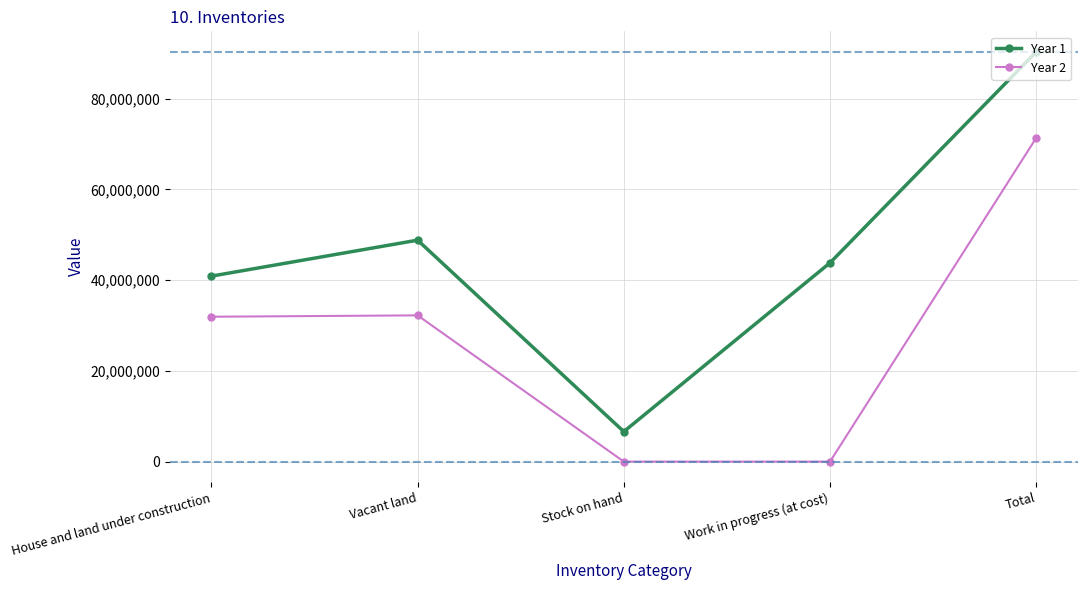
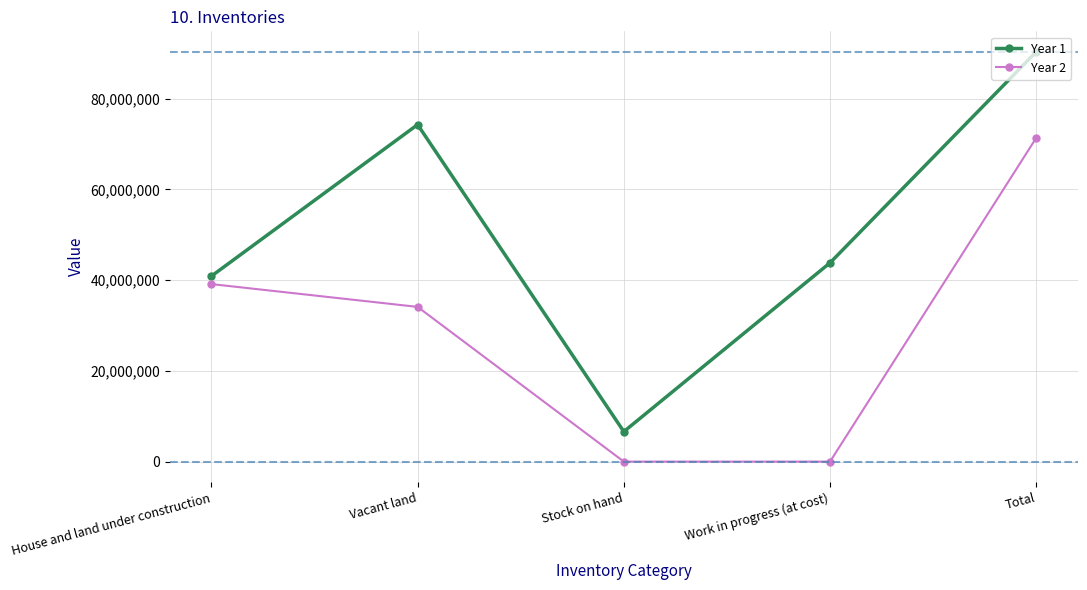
  {
    "Year 1": {
      "House and land under construction": "41,000,000",
-     "Vacant land": "49,000,000",
+     "Vacant land": "74,000,000",
      "Stock on hand": "7,000,000",
      "Work in progress (at cost)": "44,000,000"
    },
    "Year 2": {
-     "House and land under construction": "32,000,000",
-     "Vacant land": "32,000,000",
+     "House and land under construction": "39,000,000",
+     "Vacant land": "34,000,000",
      "Stock on hand": "0",
      "Work in progress (at cost)": "0",
      "Total": "71,000,000"
    }
  }
